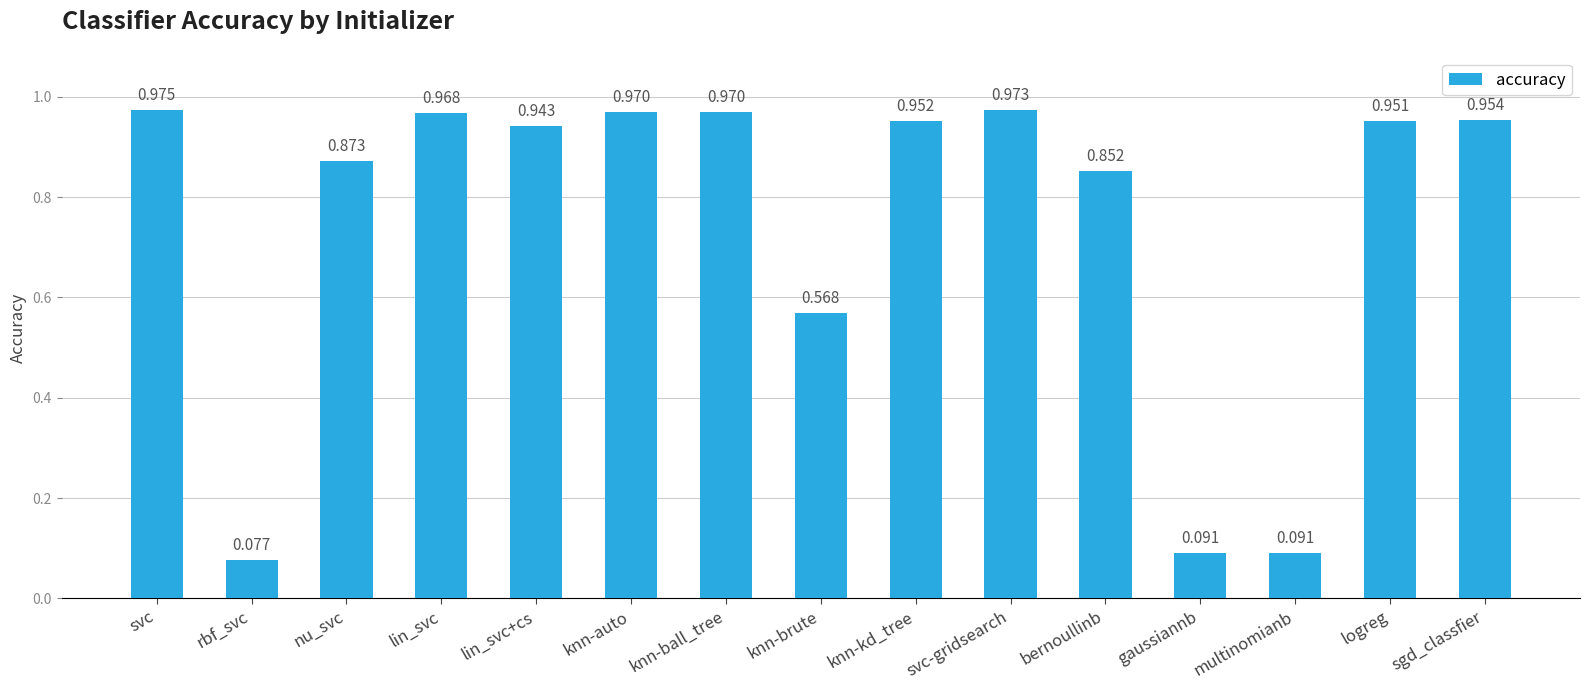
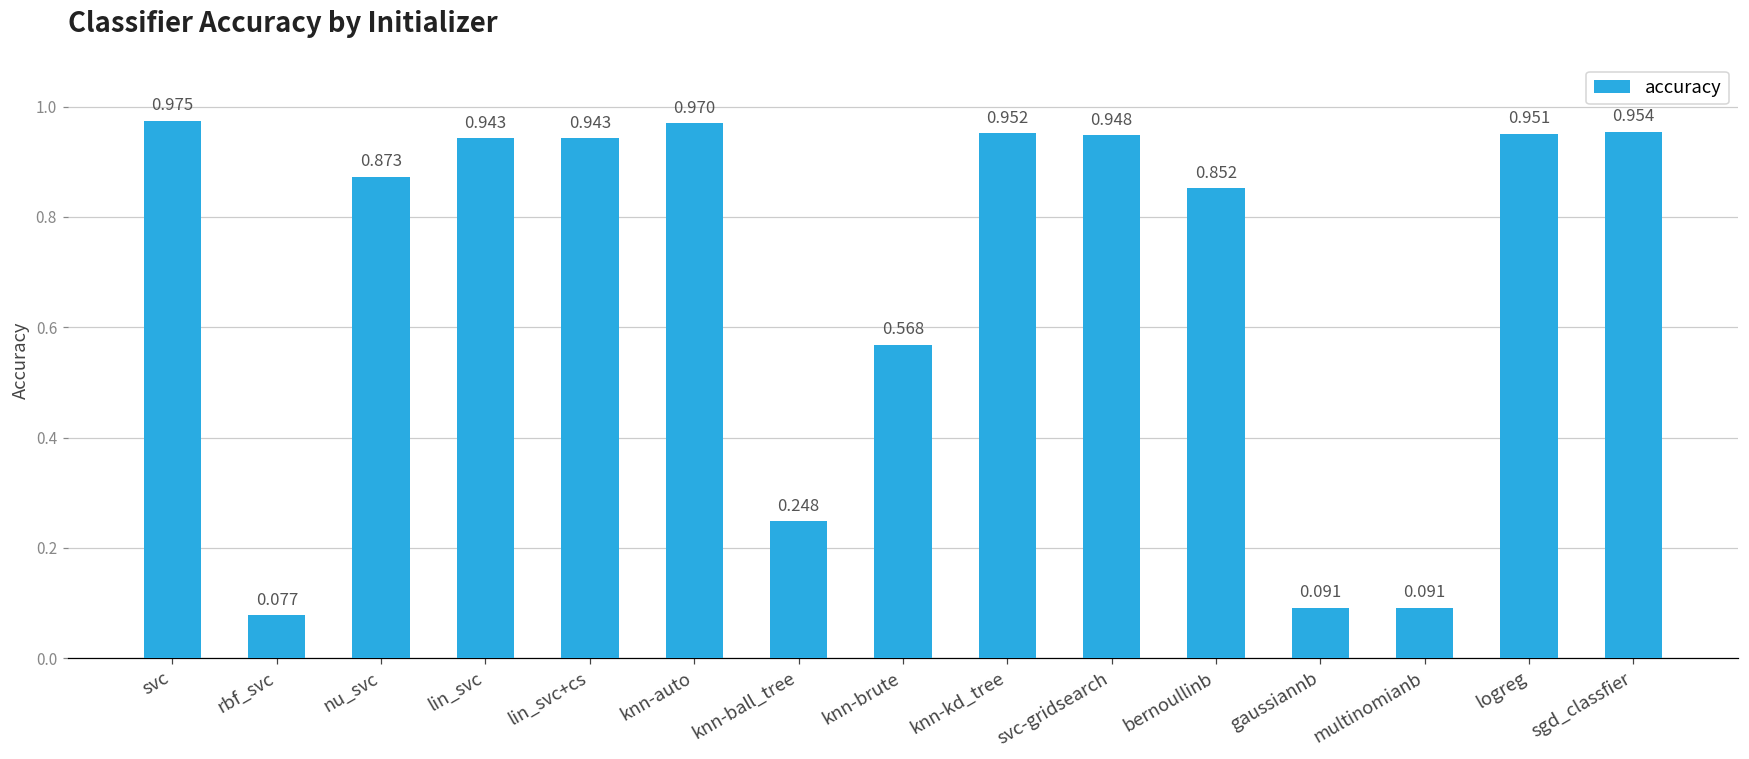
  {
    "svc": 0.975,
    "rbf_svc": 0.077,
    "nu_svc": 0.873,
-   "lin_svc": 0.968,
+   "lin_svc": 0.943,
    "lin_svc+cs": 0.943,
    "knn-auto": 0.970,
-   "knn-ball_tree": 0.970,
+   "knn-ball_tree": 0.248,
    "knn-brute": 0.568,
    "knn-kd_tree": 0.952,
-   "svc-gridsearch": 0.973,
+   "svc-gridsearch": 0.948,
    "bernoullinb": 0.852,
    "gaussiannb": 0.091,
    "multinomianb": 0.091,
    "logreg": 0.951,
    "sgd_classfier": 0.954
  }
